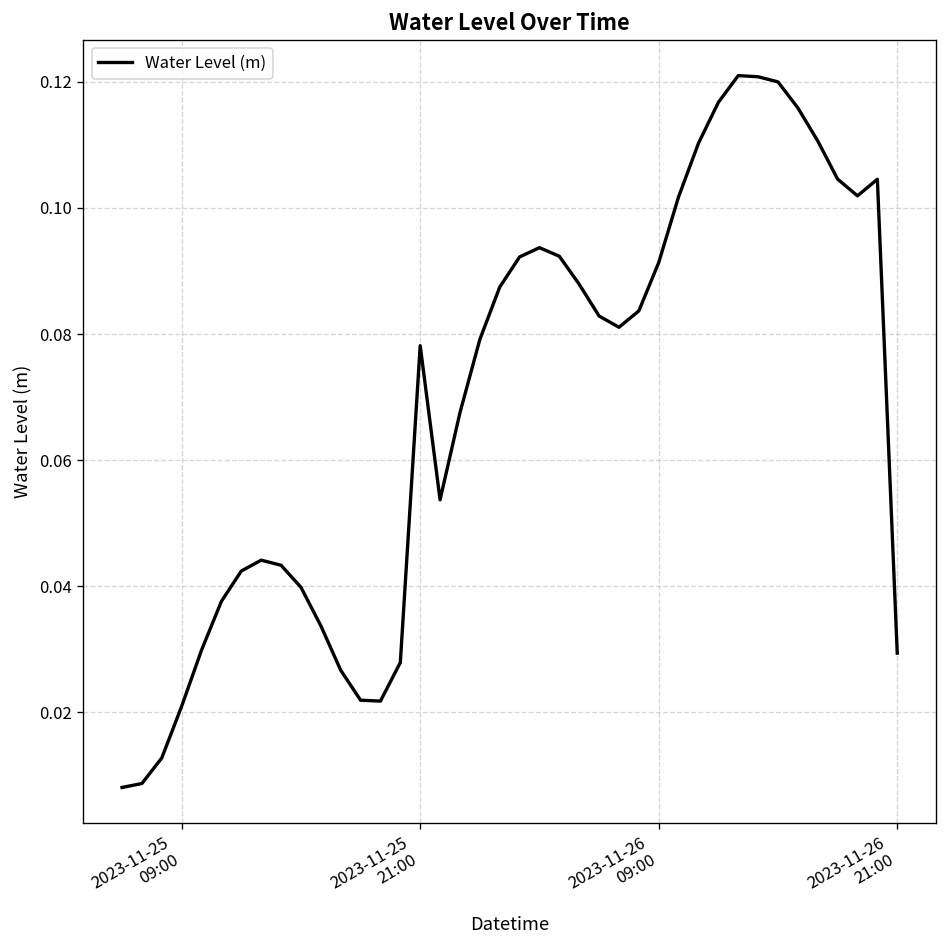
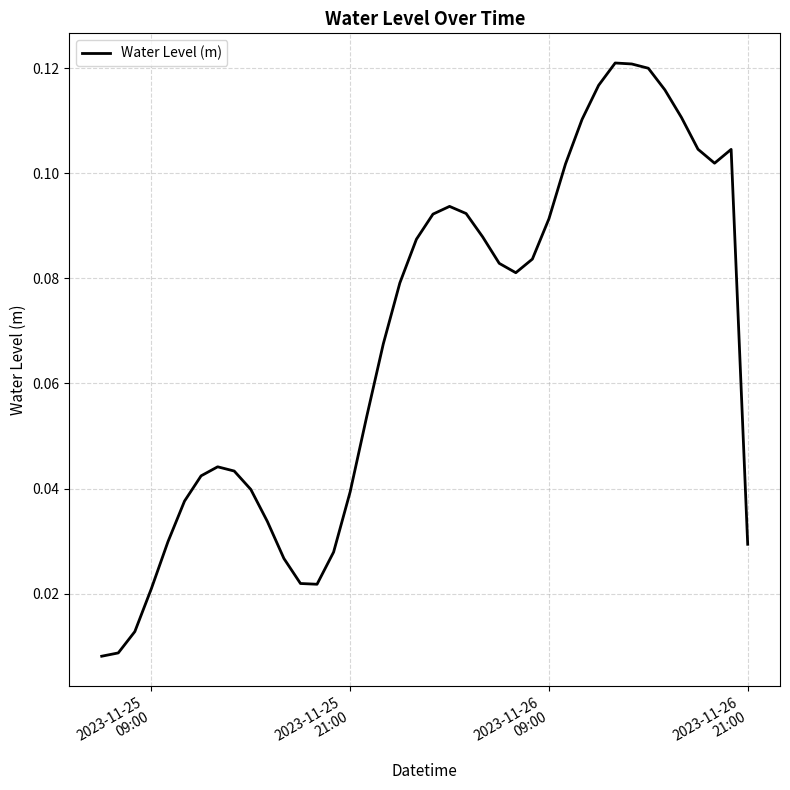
  {
    "2023-11-25 09:00": 0.021,
-   "2023-11-25 21:00": 0.078,
+   "2023-11-25 21:00": 0.039,
    "2023-11-26 09:00": 0.091,
    "2023-11-26 21:00": 0.029
  }
